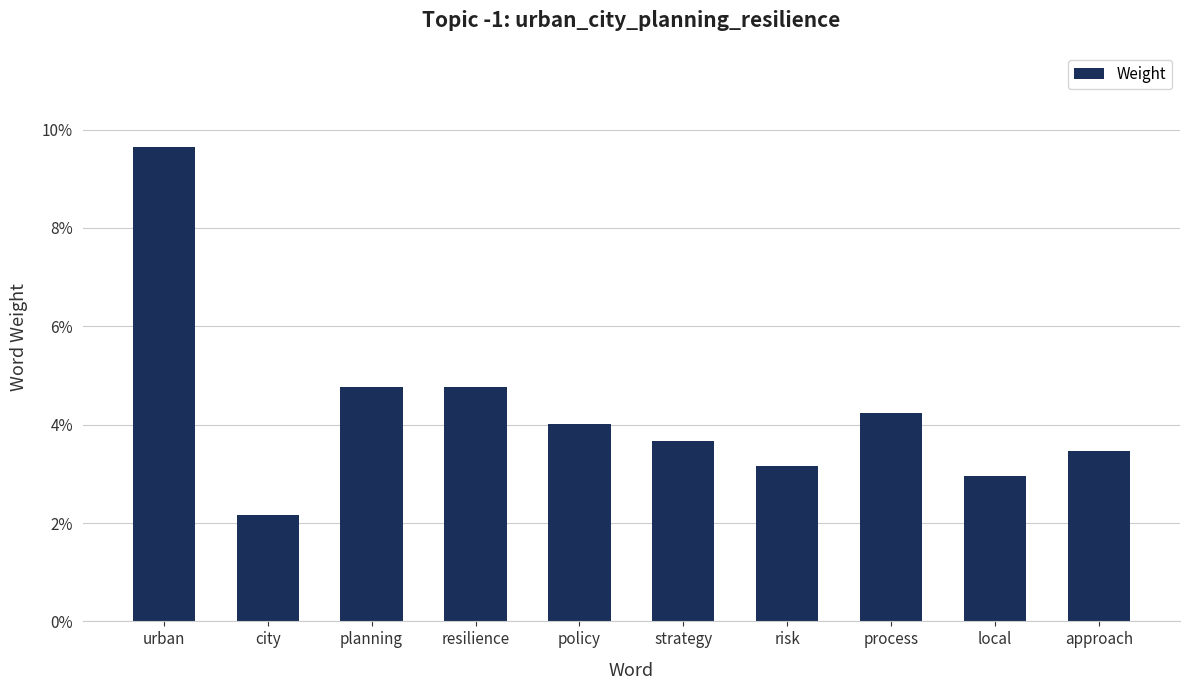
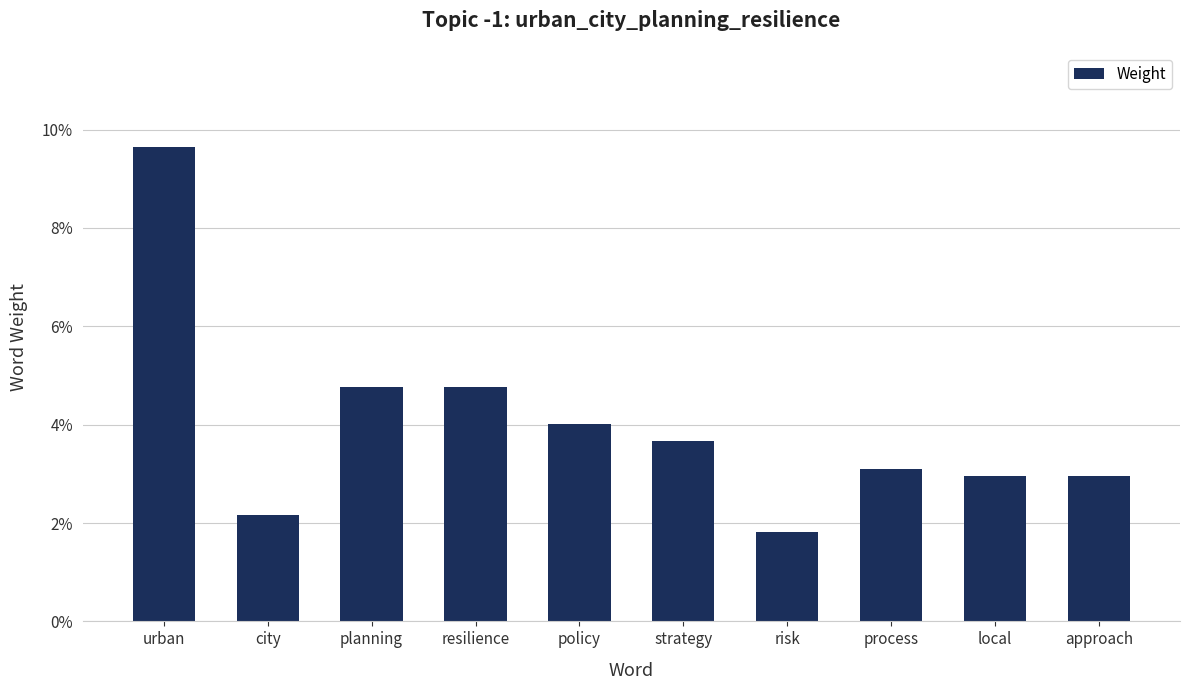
  {
    "urban": "9.6%",
    "city": "2.2%",
    "planning": "4.8%",
    "resilience": "4.8%",
    "policy": "4.0%",
    "strategy": "3.7%",
-   "risk": "3.2%",
-   "process": "4.2%",
+   "risk": "1.8%",
+   "process": "3.1%",
    "local": "2.9%",
-   "approach": "3.5%"
+   "approach": "2.9%"
  }
